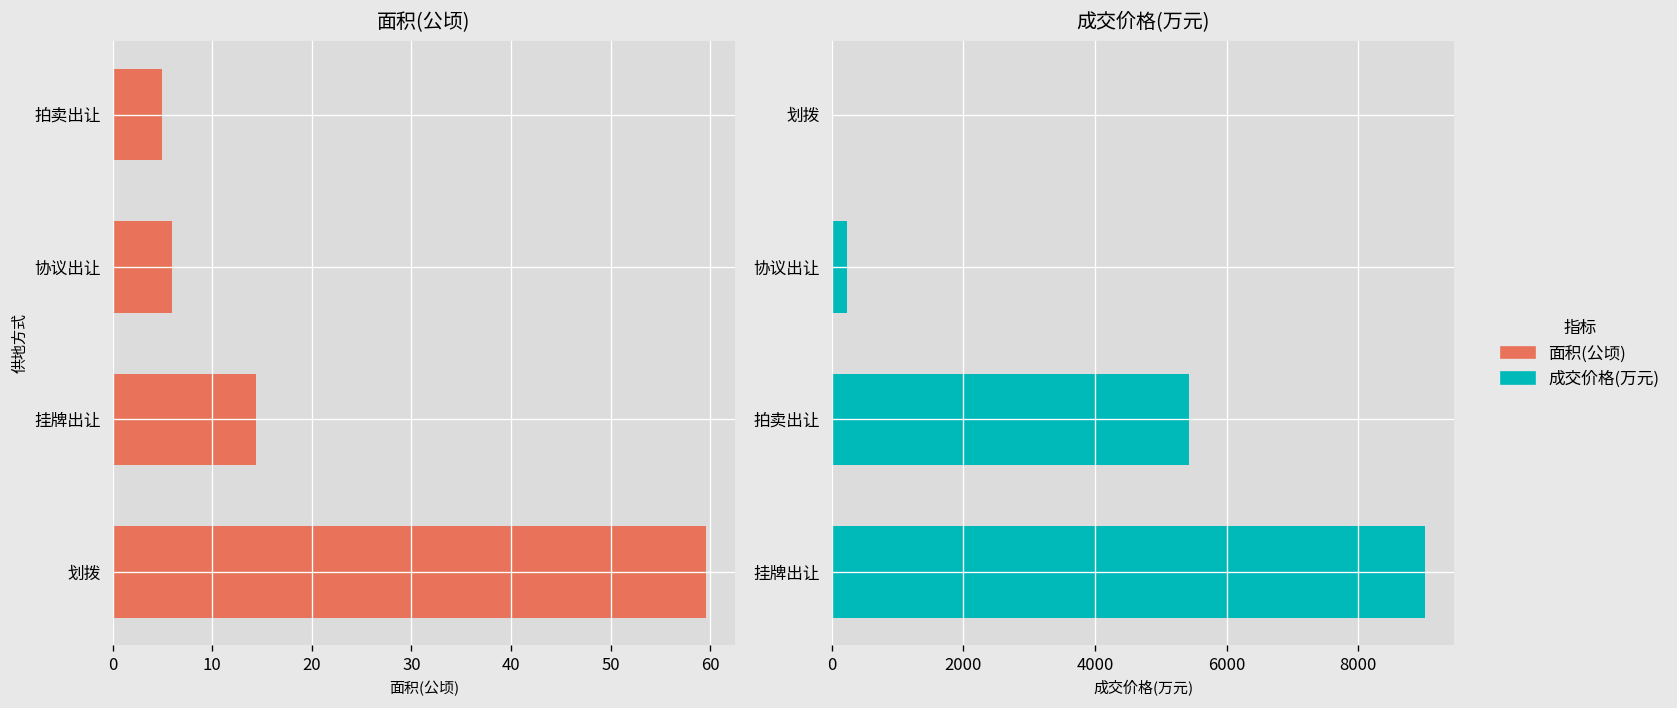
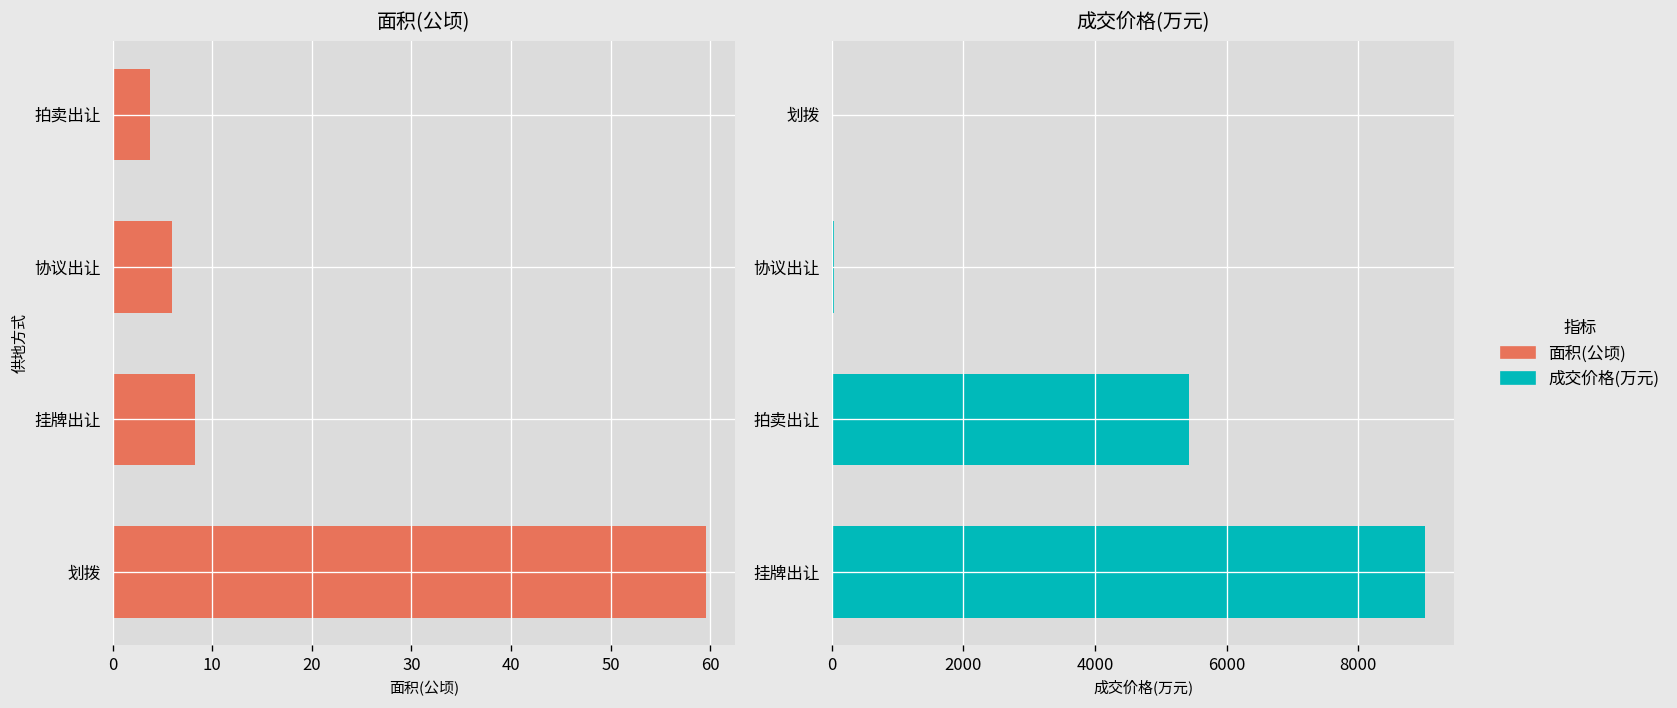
  {
    "面积(公顷)": {
-     "拍卖出让": 5,
+     "拍卖出让": 4,
      "协议出让": 6,
-     "挂牌出让": 14,
+     "挂牌出让": 8,
      "划拨": 60
    },
    "成交价格(万元)": {
      "划拨": 0,
-     "协议出让": 200,
+     "协议出让": 0,
      "拍卖出让": 5400,
      "挂牌出让": 9000
    }
  }
